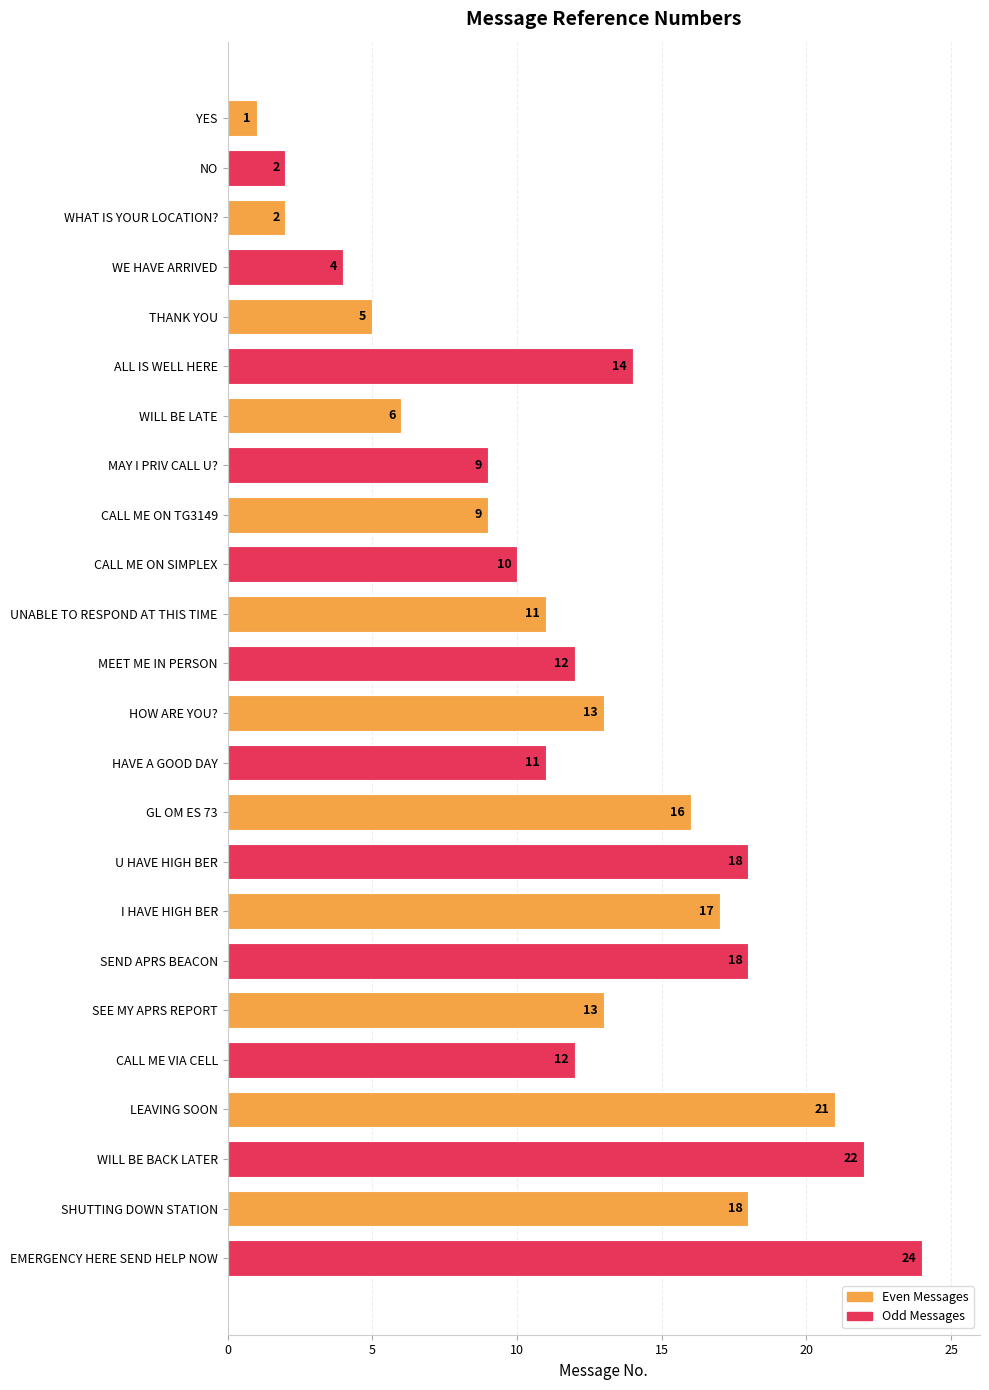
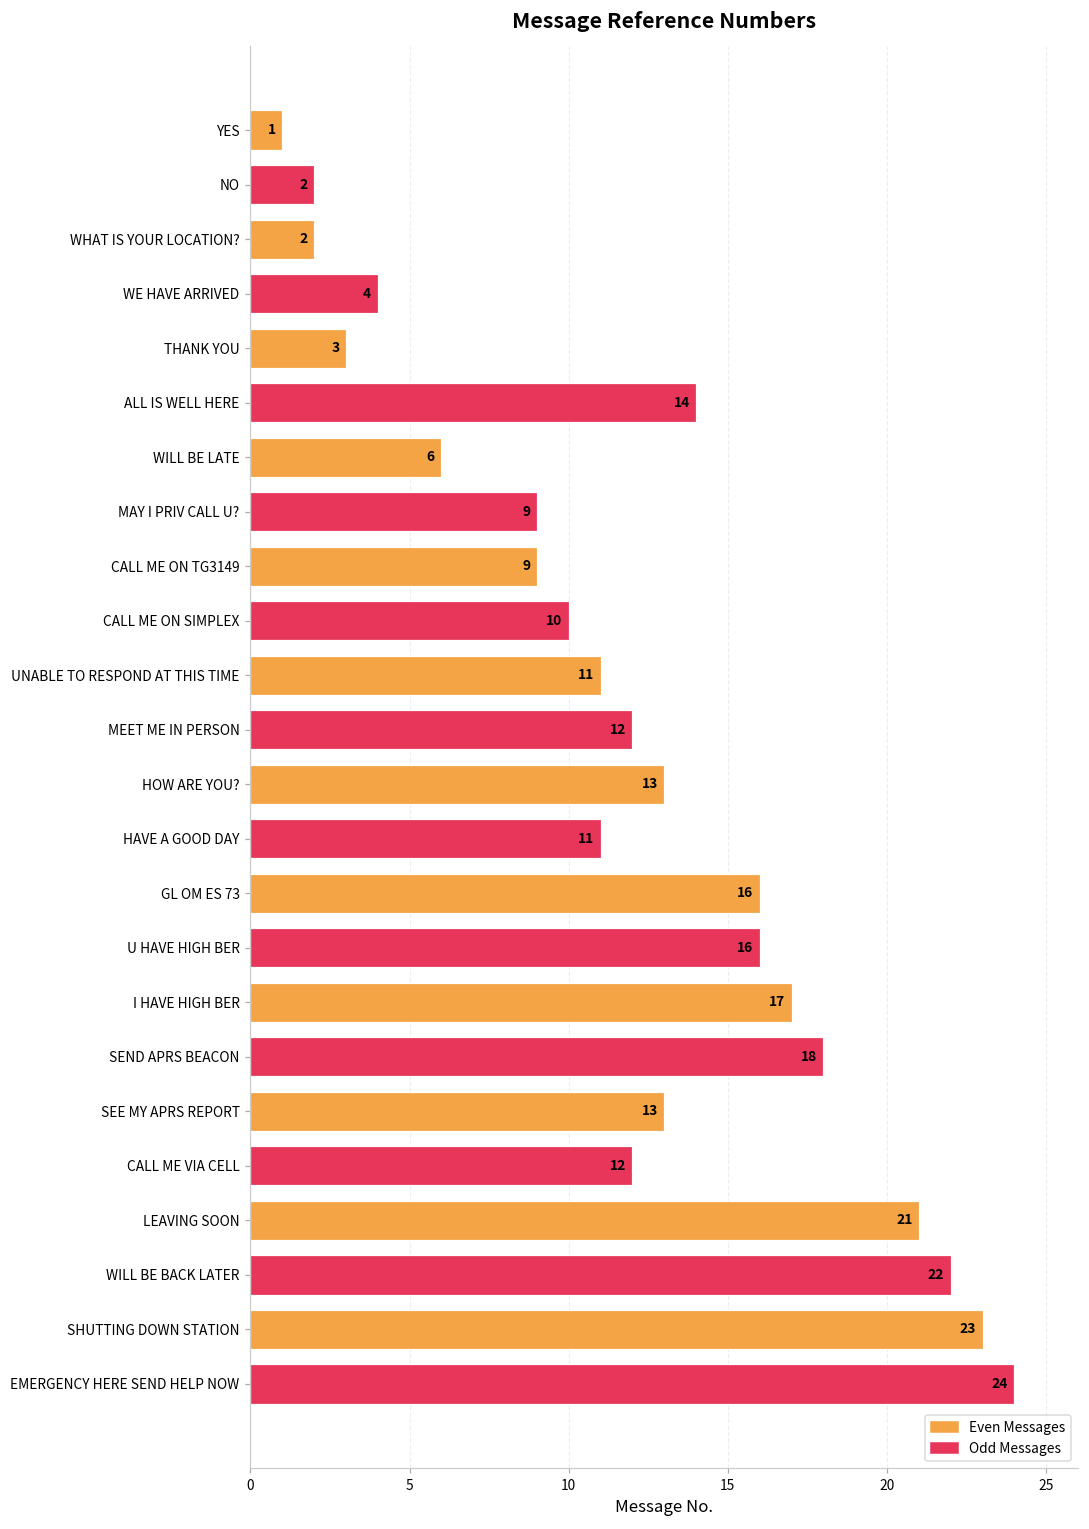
  {
    "YES": 1,
    "NO": 2,
    "WHAT IS YOUR LOCATION?": 2,
    "WE HAVE ARRIVED": 4,
-   "THANK YOU": 5,
+   "THANK YOU": 3,
    "ALL IS WELL HERE": 14,
    "WILL BE LATE": 6,
    "MAY I PRIV CALL U?": 9,
    "CALL ME ON TG3149": 9,
    "CALL ME ON SIMPLEX": 10,
    "UNABLE TO RESPOND AT THIS TIME": 11,
    "MEET ME IN PERSON": 12,
    "HOW ARE YOU?": 13,
    "HAVE A GOOD DAY": 11,
    "GL OM ES 73": 16,
-   "U HAVE HIGH BER": 18,
+   "U HAVE HIGH BER": 16,
    "I HAVE HIGH BER": 17,
    "SEND APRS BEACON": 18,
    "SEE MY APRS REPORT": 13,
    "CALL ME VIA CELL": 12,
    "LEAVING SOON": 21,
    "WILL BE BACK LATER": 22,
-   "SHUTTING DOWN STATION": 18,
+   "SHUTTING DOWN STATION": 23,
    "EMERGENCY HERE SEND HELP NOW": 24
  }
